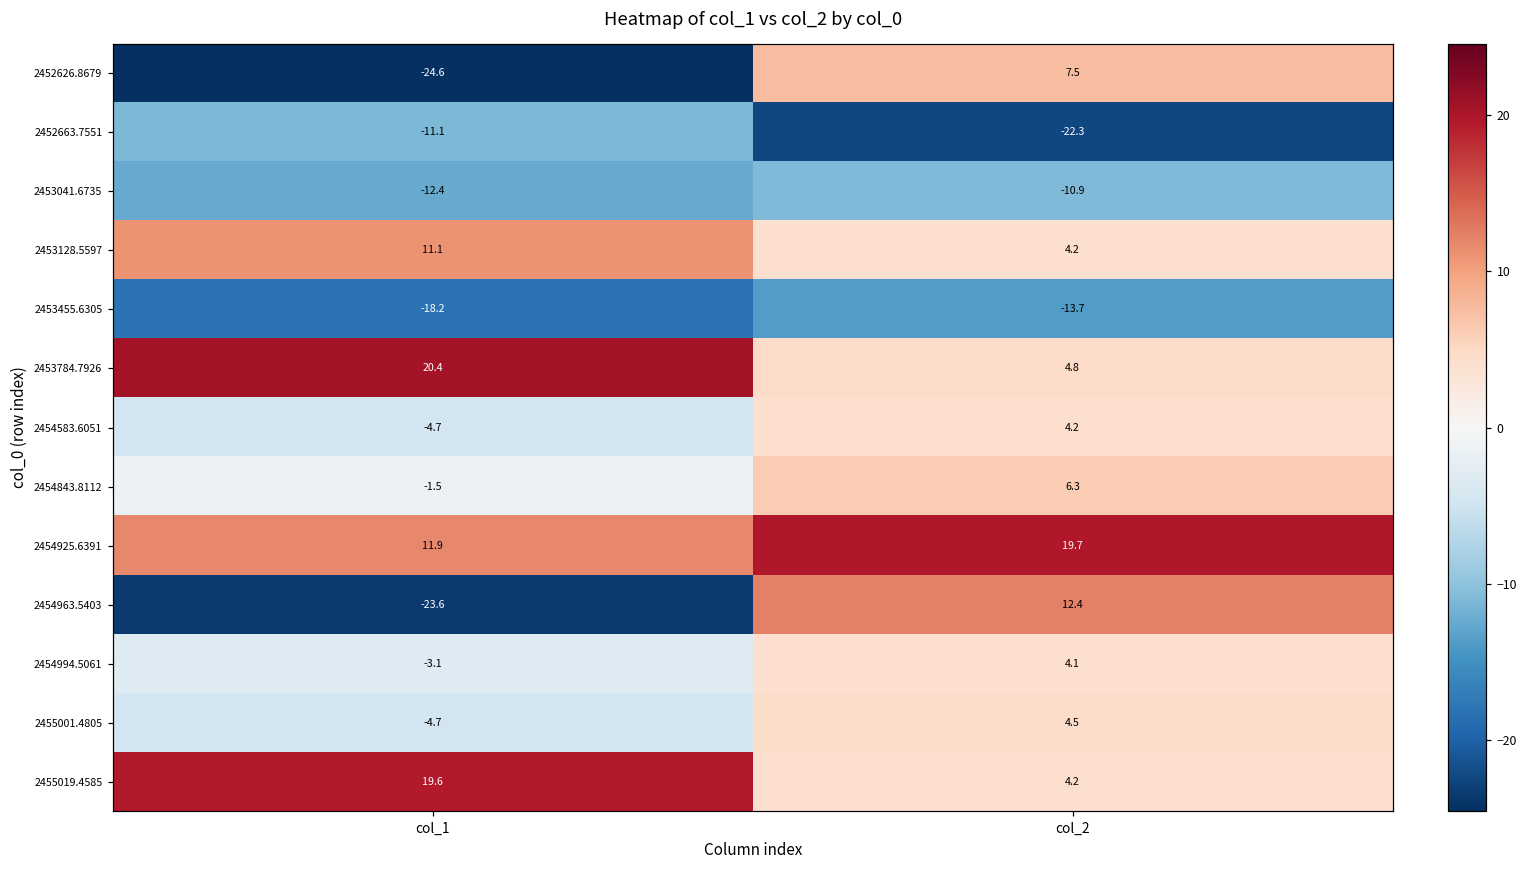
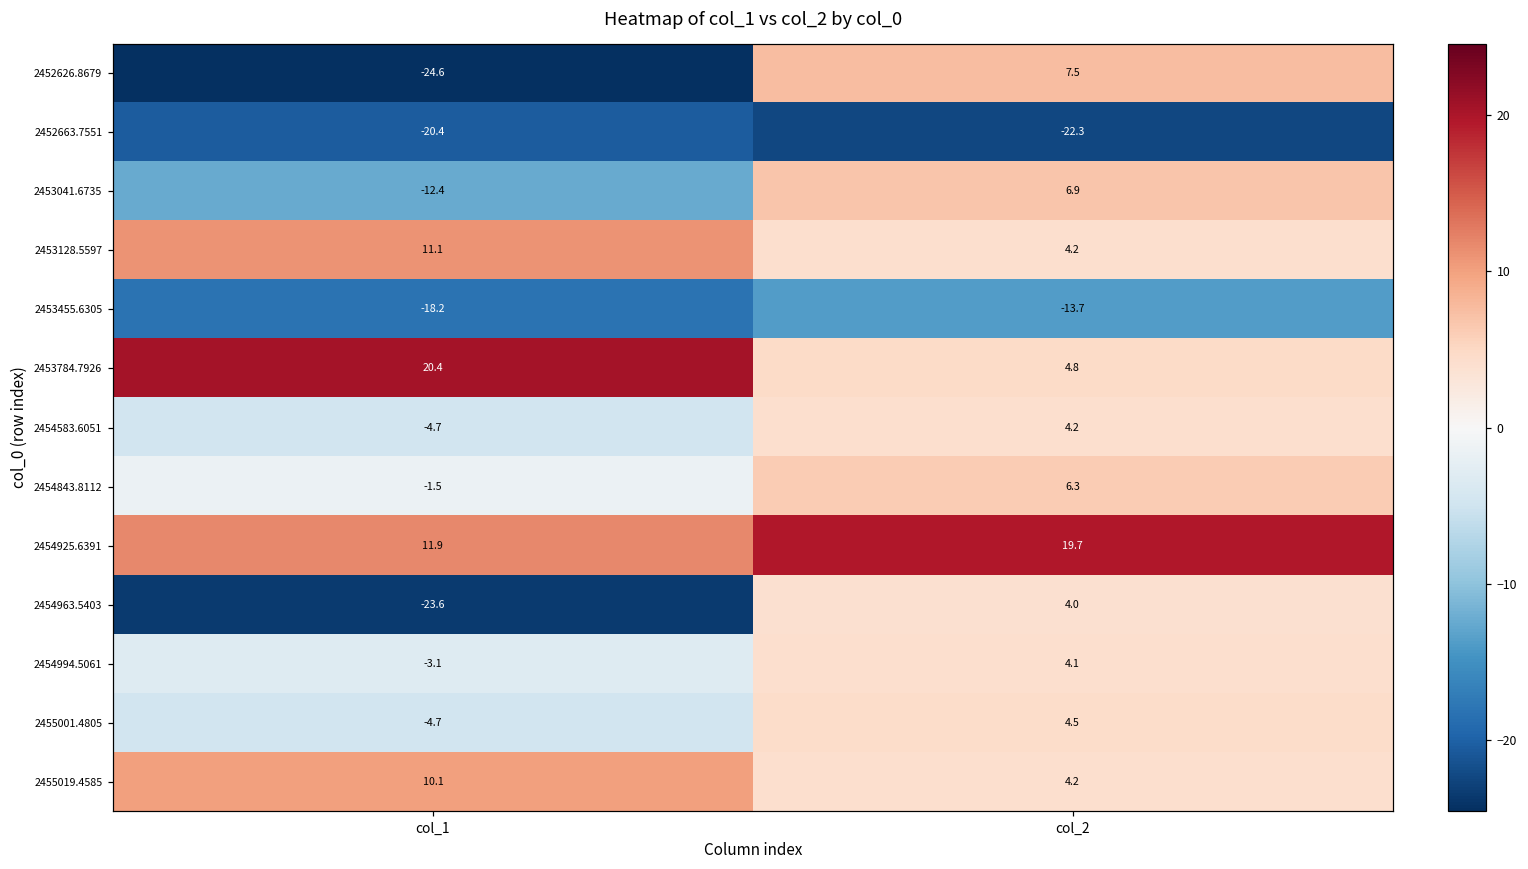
  {
    "2452626.8679": {
      "col_1": -24.6,
      "col_2": 7.5
    },
    "2452663.7551": {
-     "col_1": -11.1,
+     "col_1": -20.4,
      "col_2": -22.3
    },
    "2453041.6735": {
      "col_1": -12.4,
-     "col_2": -10.9
+     "col_2": 6.9
    },
    "2453128.5597": {
      "col_1": 11.1,
      "col_2": 4.2
    },
    "2453455.6305": {
      "col_1": -18.2,
      "col_2": -13.7
    },
    "2453784.7926": {
      "col_1": 20.4,
      "col_2": 4.8
    },
    "2454583.6051": {
      "col_1": -4.7,
      "col_2": 4.2
    },
    "2454843.8112": {
      "col_1": -1.5,
      "col_2": 6.3
    },
    "2454925.6391": {
      "col_1": 11.9,
      "col_2": 19.7
    },
    "2454963.5403": {
      "col_1": -23.6,
-     "col_2": 12.4
+     "col_2": 4.0
    },
    "2454994.5061": {
      "col_1": -3.1,
      "col_2": 4.1
    },
    "2455001.4805": {
      "col_1": -4.7,
      "col_2": 4.5
    },
    "2455019.4585": {
-     "col_1": 19.6,
+     "col_1": 10.1,
      "col_2": 4.2
    }
  }
